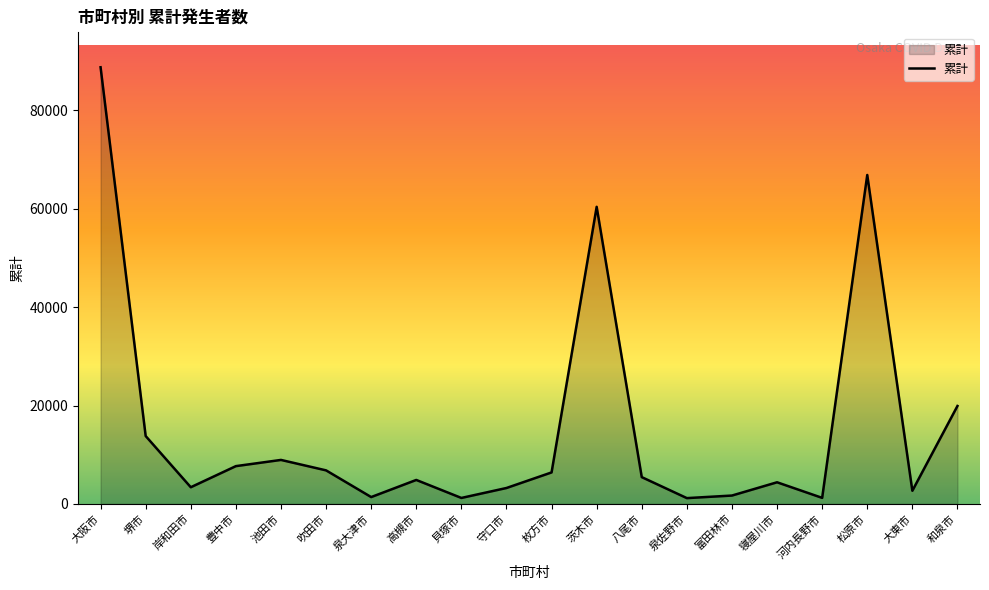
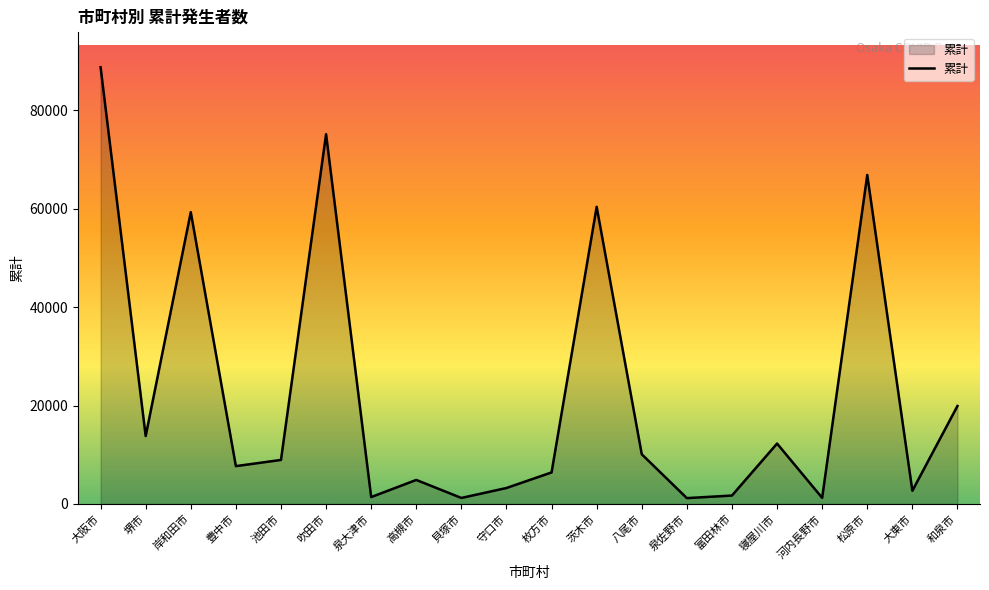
  {
    "大阪市": 89000,
    "堺市": 14000,
-   "岸和田市": 3000,
+   "岸和田市": 59000,
    "豊中市": 8000,
    "池田市": 9000,
-   "吹田市": 7000,
+   "吹田市": 75000,
    "泉大津市": 1000,
    "高槻市": 5000,
    "貝塚市": 1000,
    "守口市": 3000,
    "枚方市": 6000,
    "茨木市": 60000,
-   "八尾市": 5000,
+   "八尾市": 10000,
    "泉佐野市": 1000,
    "富田林市": 2000,
-   "寝屋川市": 4000,
+   "寝屋川市": 12000,
    "河内長野市": 1000,
    "松原市": 67000,
    "大東市": 3000,
    "和泉市": 20000
  }
